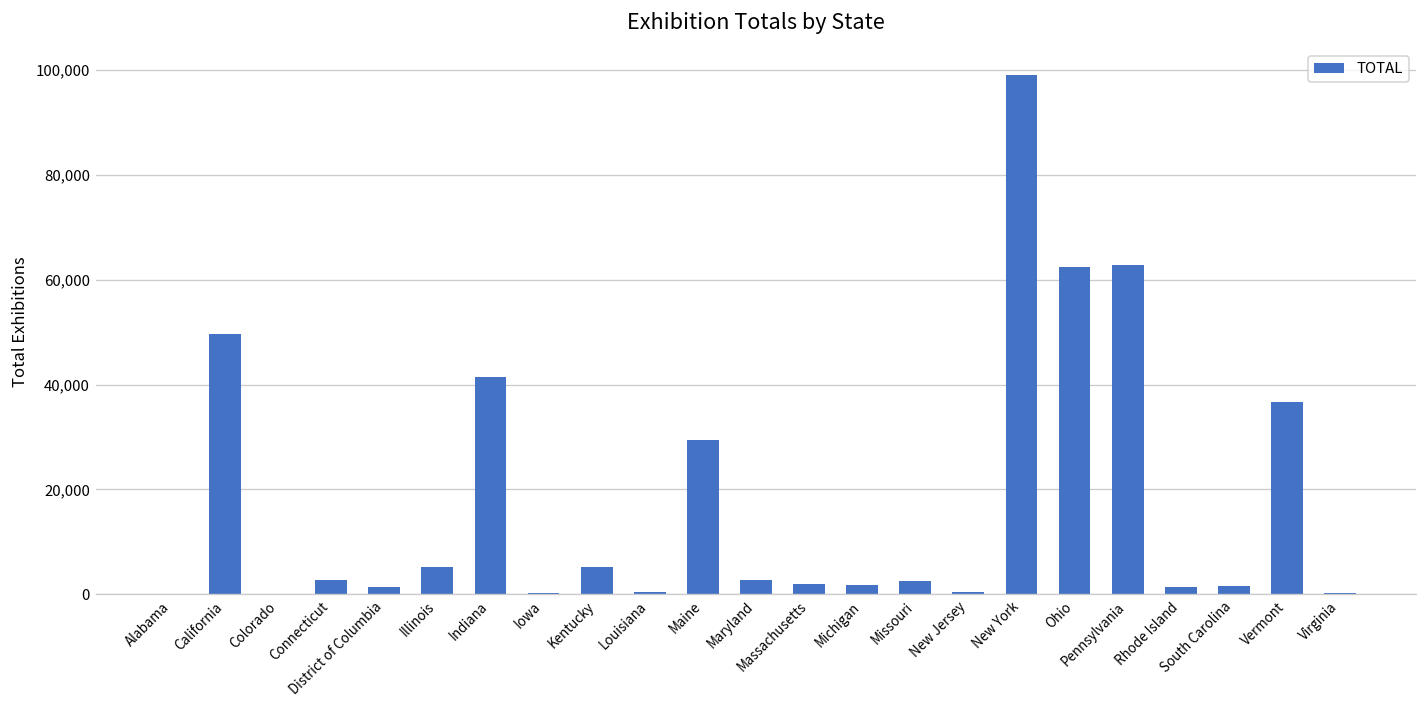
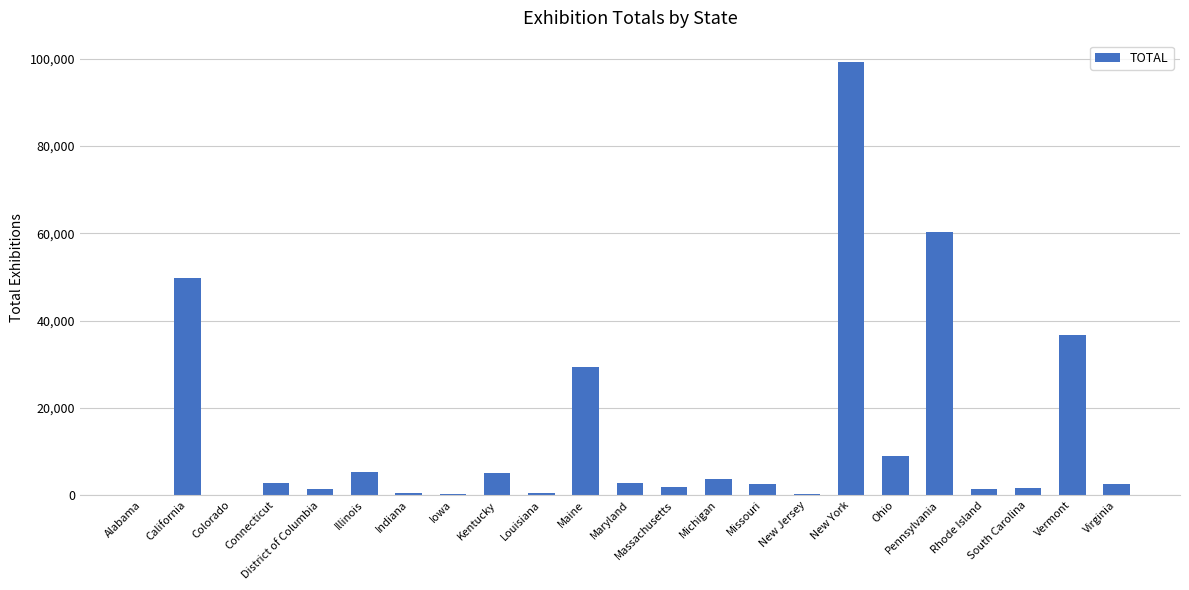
  {
    "California": "50,000",
    "Connecticut": "3,000",
    "District of Columbia": "1,000",
    "Illinois": "5,000",
-   "Indiana": "41,000",
+   "Indiana": "0",
    "Kentucky": "5,000",
    "Maine": "29,000",
    "Maryland": "3,000",
    "Massachusetts": "2,000",
-   "Michigan": "2,000",
+   "Michigan": "4,000",
    "Missouri": "3,000",
    "New York": "99,000",
-   "Ohio": "62,000",
-   "Pennsylvania": "63,000",
+   "Ohio": "9,000",
+   "Pennsylvania": "60,000",
    "Rhode Island": "1,000",
    "South Carolina": "2,000",
    "Vermont": "37,000",
-   "Virginia": "0"
+   "Virginia": "3,000"
  }
